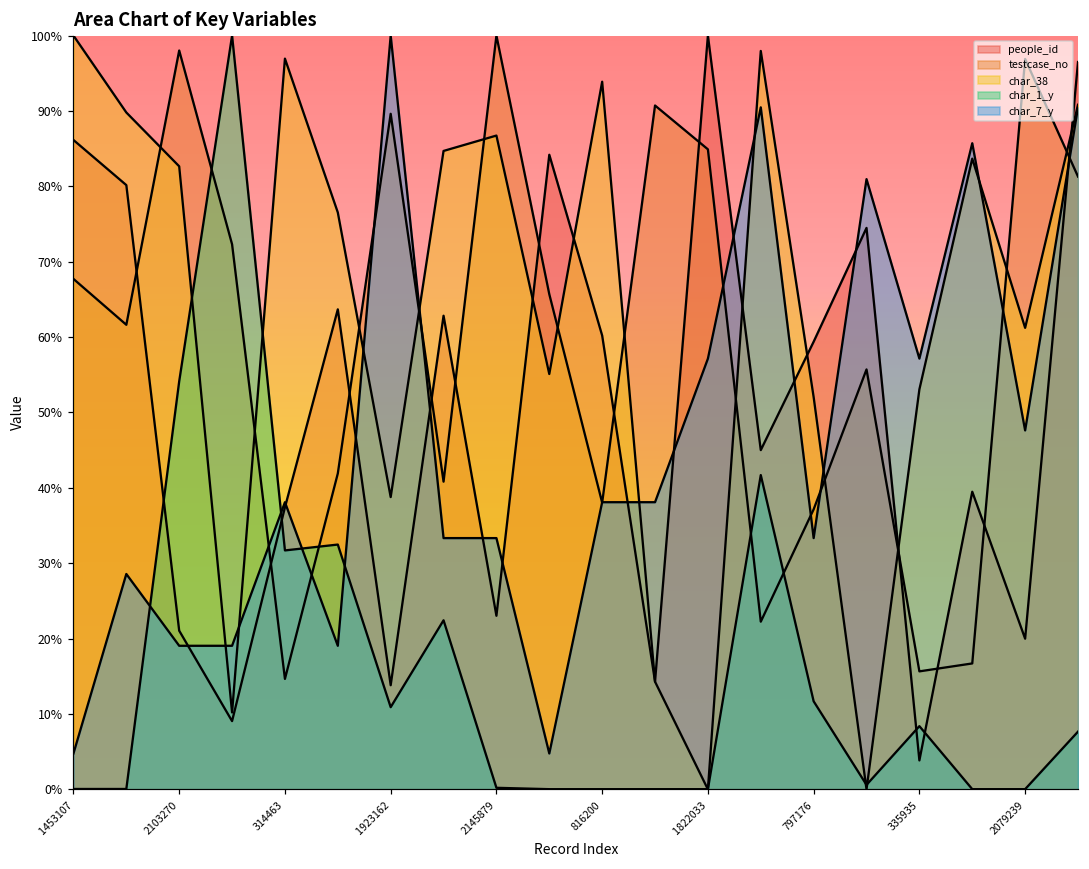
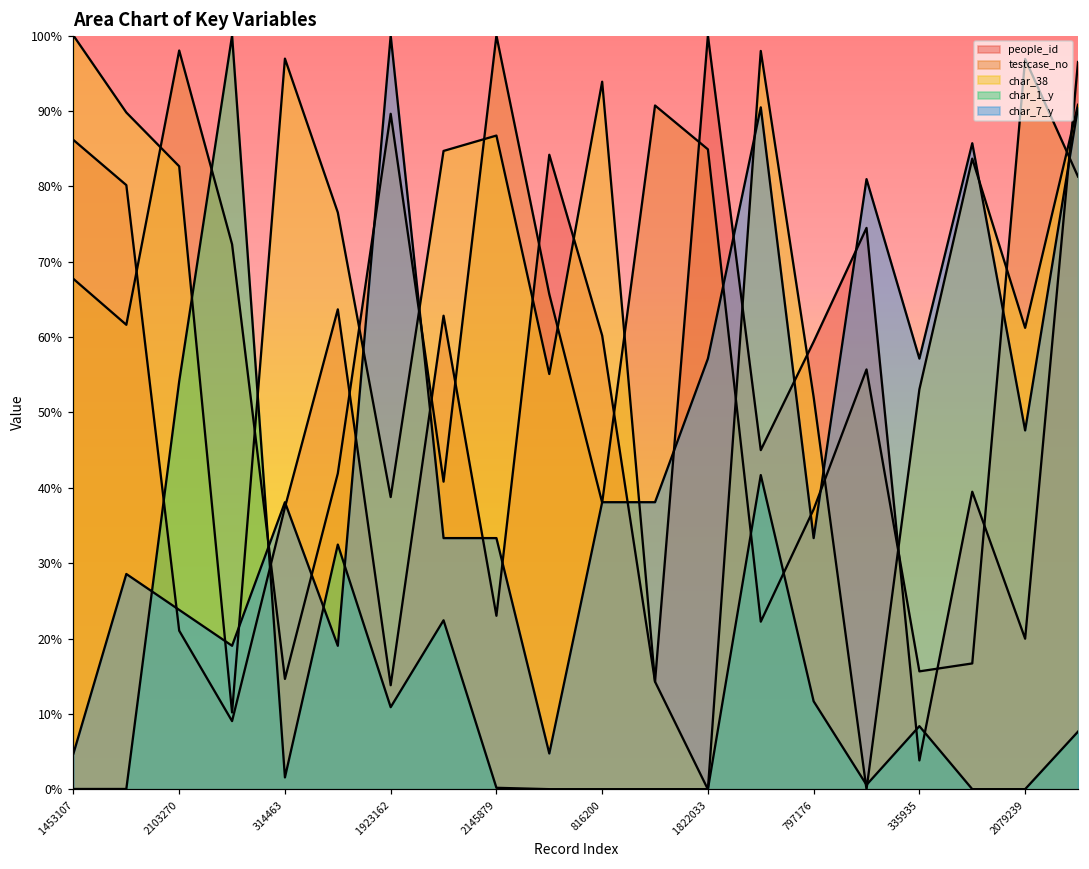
  {
    "char_1_y": {
      "1453107": "0%",
      "2103270": "54%",
-     "314463": "32%",
+     "314463": "2%",
      "1923162": "11%",
      "2145879": "0%",
      "816200": "0%",
      "797176": "12%",
      "335935": "8%",
      "2079239": "0%"
    },
    "char_7_y": {
      "1453107": "5%",
-     "2103270": "19%",
+     "2103270": "24%",
      "314463": "38%",
      "1923162": "100%",
      "2145879": "33%",
      "1822033": "57%",
      "797176": "33%",
      "335935": "57%",
      "2079239": "48%"
    }
  }
